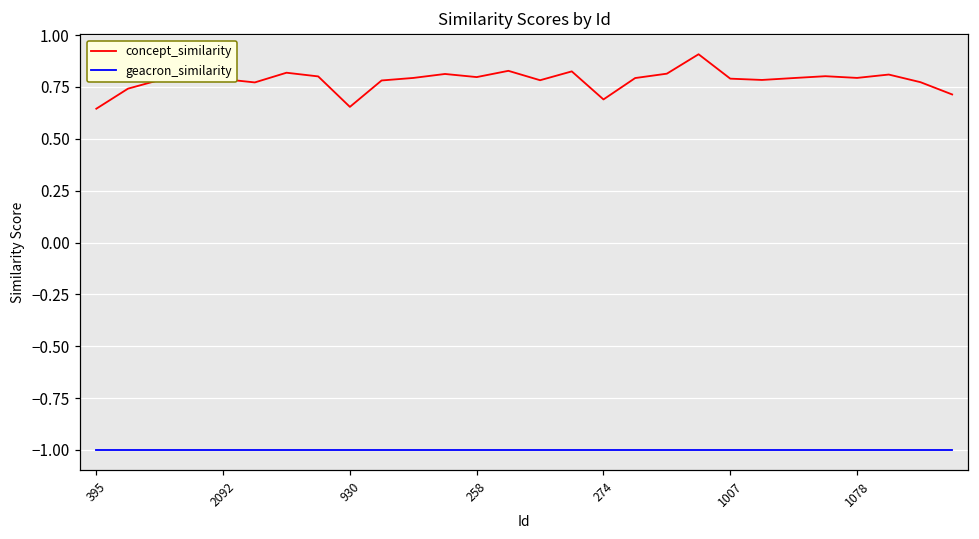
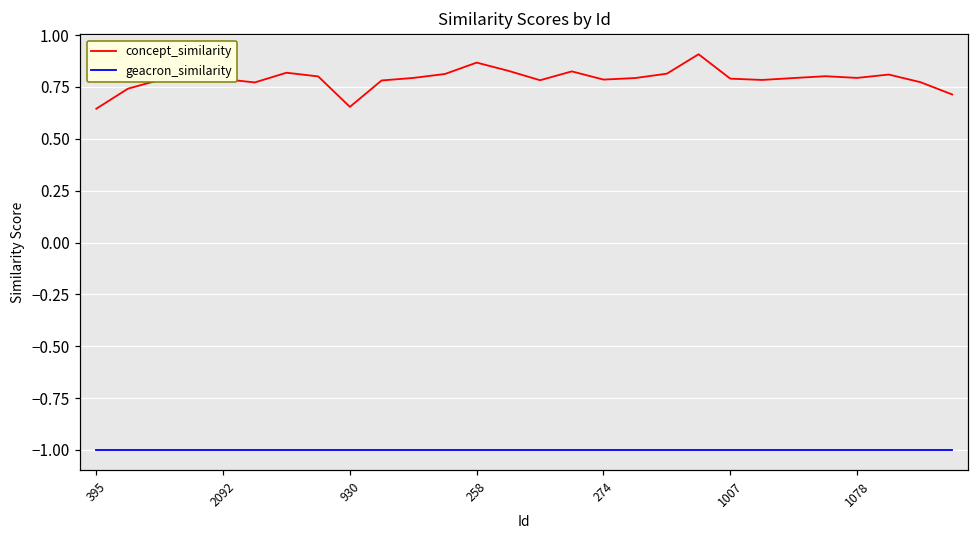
  {
    "concept_similarity": {
      "395": 0.64,
      "2092": 0.79,
      "930": 0.65,
-     "258": 0.80,
-     "274": 0.69,
+     "258": 0.87,
+     "274": 0.79,
      "1007": 0.79,
      "1078": 0.79
    },
    "geacron_similarity": {
      "395": -1.00,
      "2092": -1.00,
      "930": -1.00,
      "258": -1.00,
      "274": -1.00,
      "1007": -1.00,
      "1078": -1.00
    }
  }
